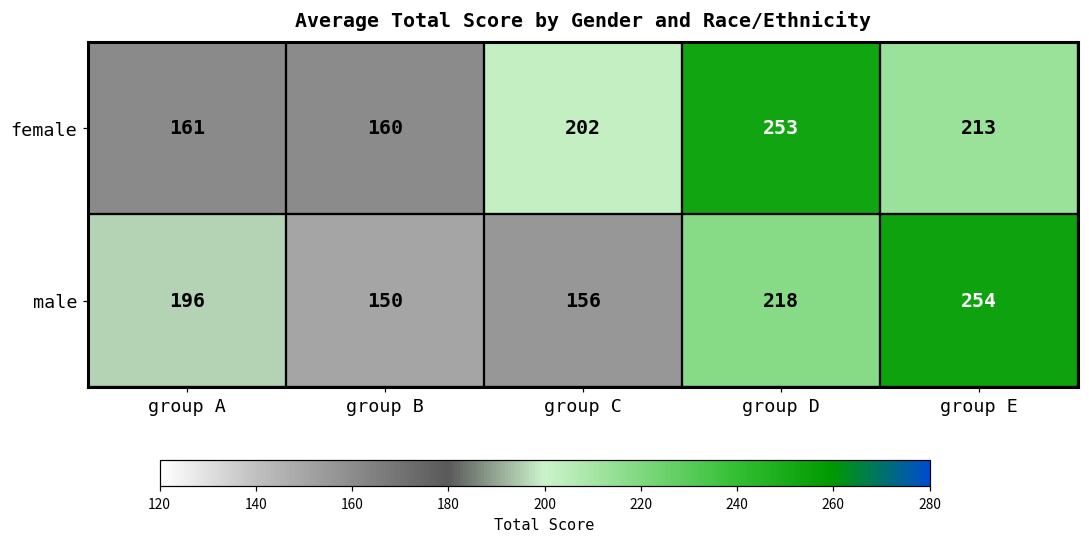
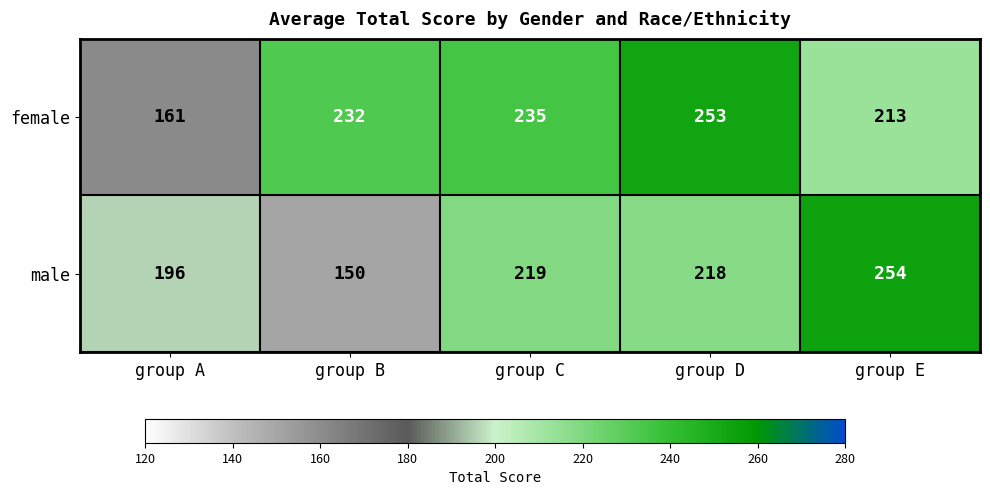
  {
    "female": {
      "group A": 161,
-     "group B": 160,
-     "group C": 202,
+     "group B": 232,
+     "group C": 235,
      "group D": 253,
      "group E": 213
    },
    "male": {
      "group A": 196,
      "group B": 150,
-     "group C": 156,
+     "group C": 219,
      "group D": 218,
      "group E": 254
    }
  }
